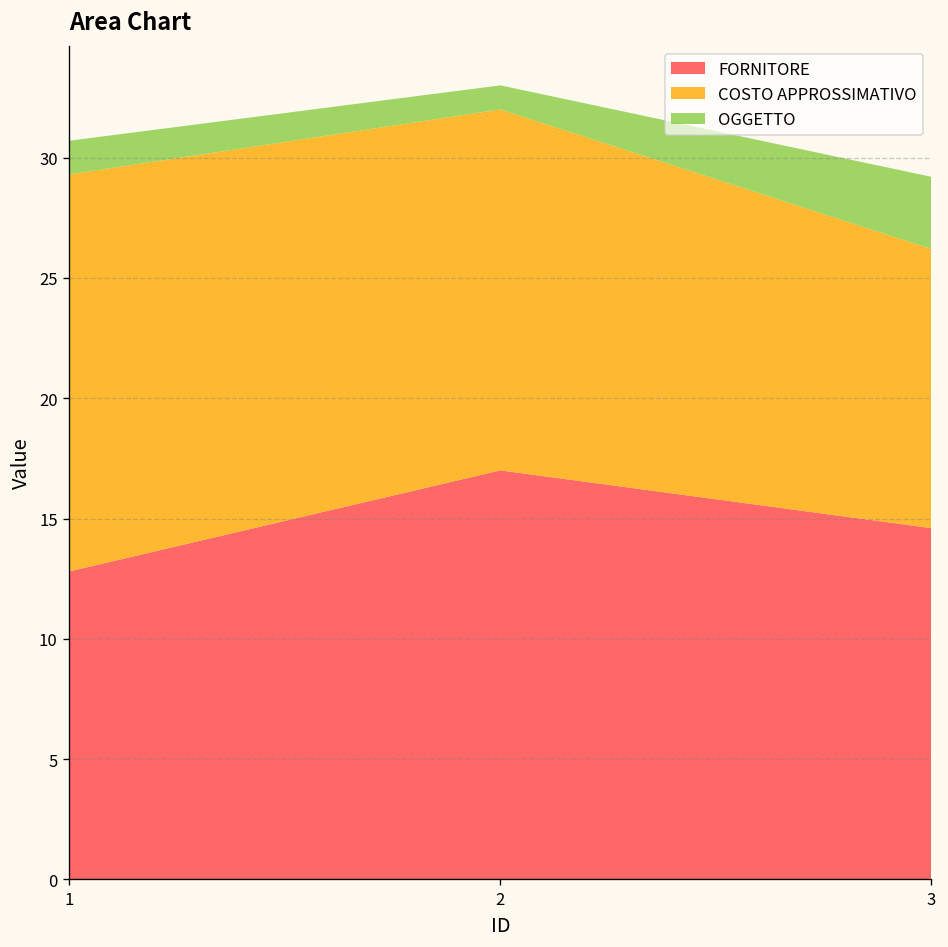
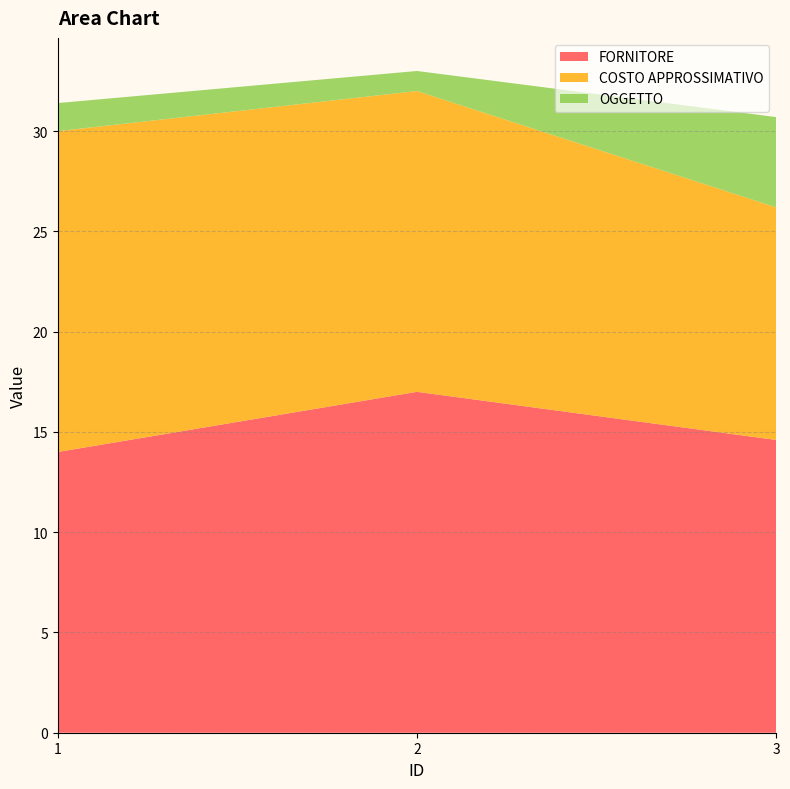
  {
    "FORNITORE": {
-     "1": 12.8,
+     "1": 14.0,
      "2": 17.0,
      "3": 14.6
    },
    "COSTO APPROSSIMATIVO": {
-     "1": 16.5,
+     "1": 16.0,
      "2": 15.0,
      "3": 11.6
    },
    "OGGETTO": {
      "1": 1.4,
      "2": 1.0,
-     "3": 3.0
+     "3": 4.5
    }
  }
